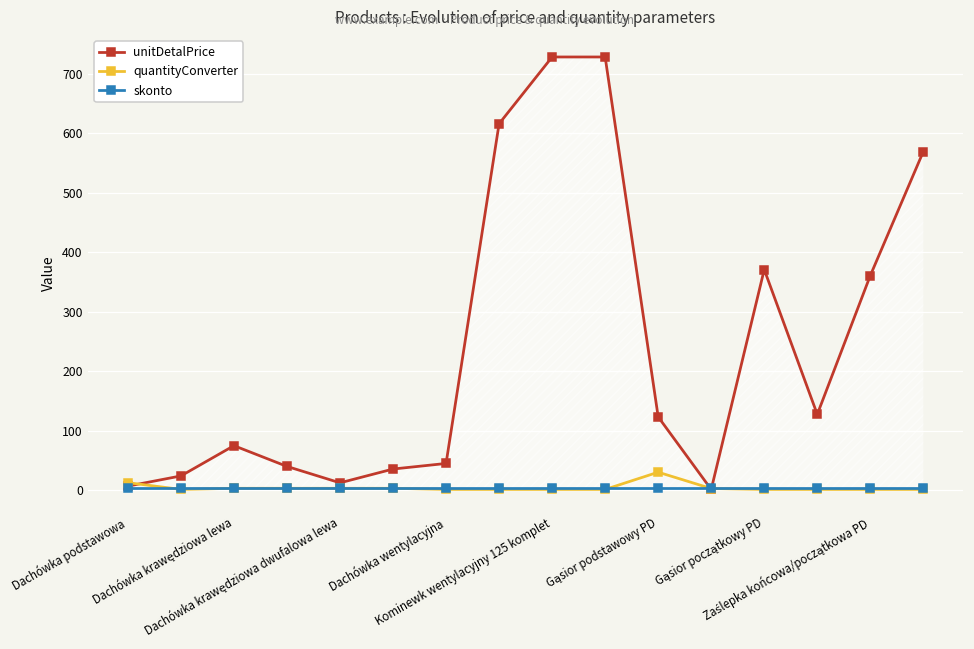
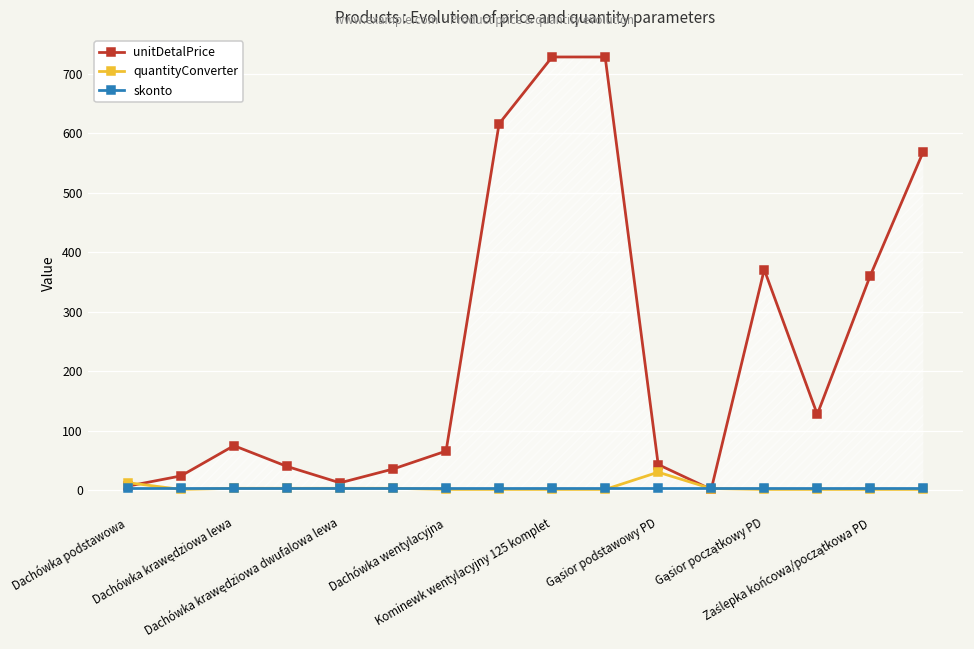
  {
    "unitDetalPrice": {
      "Dachówka krawędziowa lewa": 70,
      "Dachówka krawędziowa dwufalowa lewa": 10,
-     "Dachówka wentylacyjna": 40,
+     "Dachówka wentylacyjna": 70,
      "Kominewk wentylacyjny 125 komplet": 730,
-     "Gąsior podstawowy PD": 120,
+     "Gąsior podstawowy PD": 40,
      "Gąsior początkowy PD": 370,
      "Zaślepka końcowa/początkowa PD": 360
    },
    "quantityConverter": {
      "Dachówka podstawowa": 10,
      "Gąsior podstawowy PD": 30
    },
    "skonto": {
      "Gąsior podstawowy PD": 0
    }
  }
